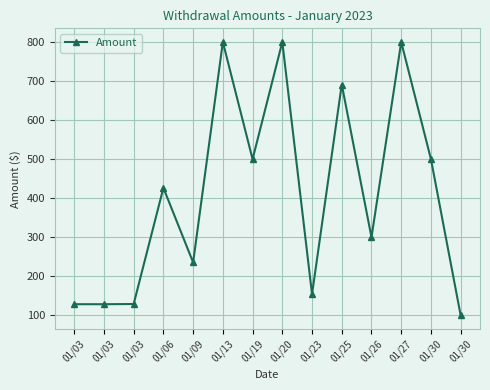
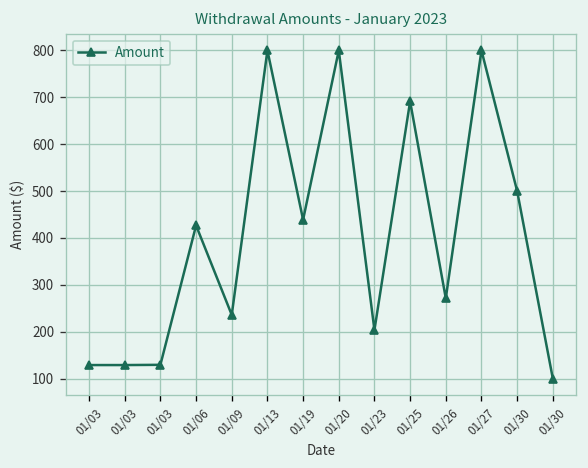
  {
    "01/06": 430,
    "01/09": 240,
    "01/13": 800,
-   "01/19": 500,
+   "01/19": 440,
    "01/20": 800,
-   "01/23": 150,
+   "01/23": 200,
    "01/25": 690,
-   "01/26": 300,
+   "01/26": 270,
    "01/27": 800
  }
